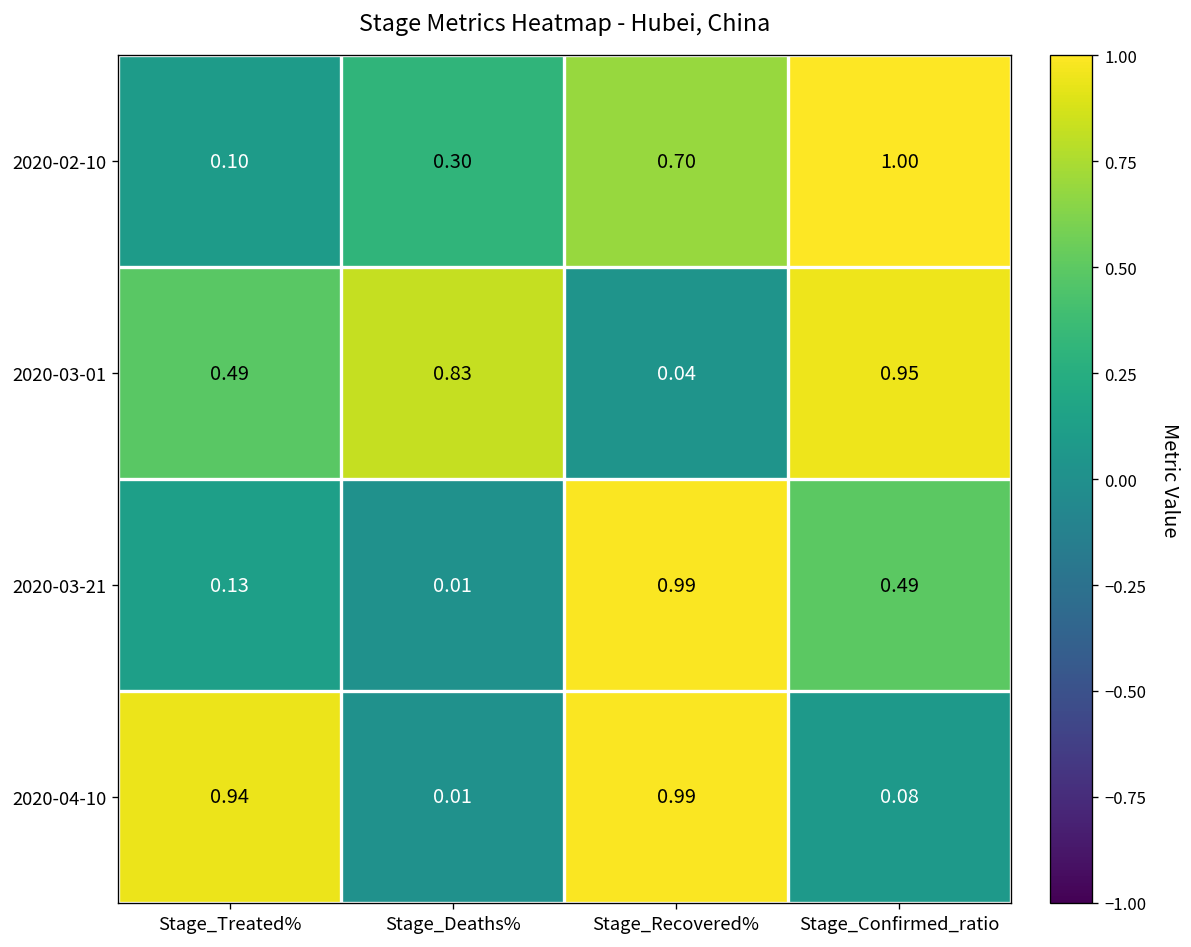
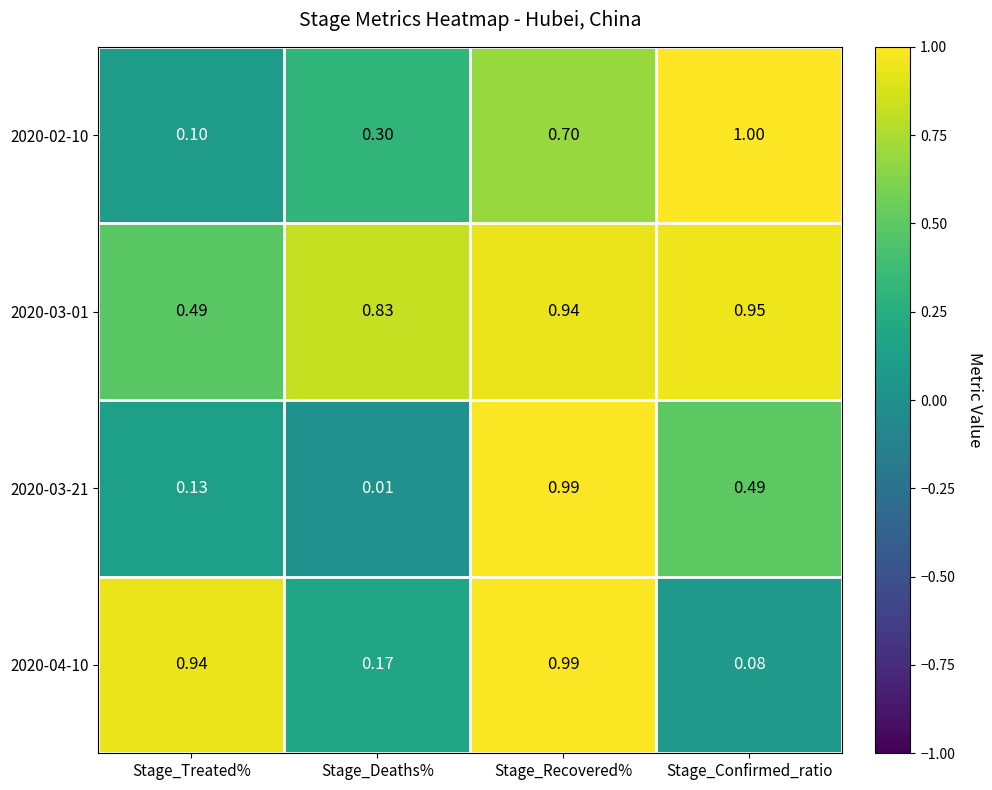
  {
    "2020-02-10": {
      "Stage_Treated%": 0.10,
      "Stage_Deaths%": 0.30,
      "Stage_Recovered%": 0.70,
      "Stage_Confirmed_ratio": 1.00
    },
    "2020-03-01": {
      "Stage_Treated%": 0.49,
      "Stage_Deaths%": 0.83,
-     "Stage_Recovered%": 0.04,
+     "Stage_Recovered%": 0.94,
      "Stage_Confirmed_ratio": 0.95
    },
    "2020-03-21": {
      "Stage_Treated%": 0.13,
      "Stage_Deaths%": 0.01,
      "Stage_Recovered%": 0.99,
      "Stage_Confirmed_ratio": 0.49
    },
    "2020-04-10": {
      "Stage_Treated%": 0.94,
-     "Stage_Deaths%": 0.01,
+     "Stage_Deaths%": 0.17,
      "Stage_Recovered%": 0.99,
      "Stage_Confirmed_ratio": 0.08
    }
  }
